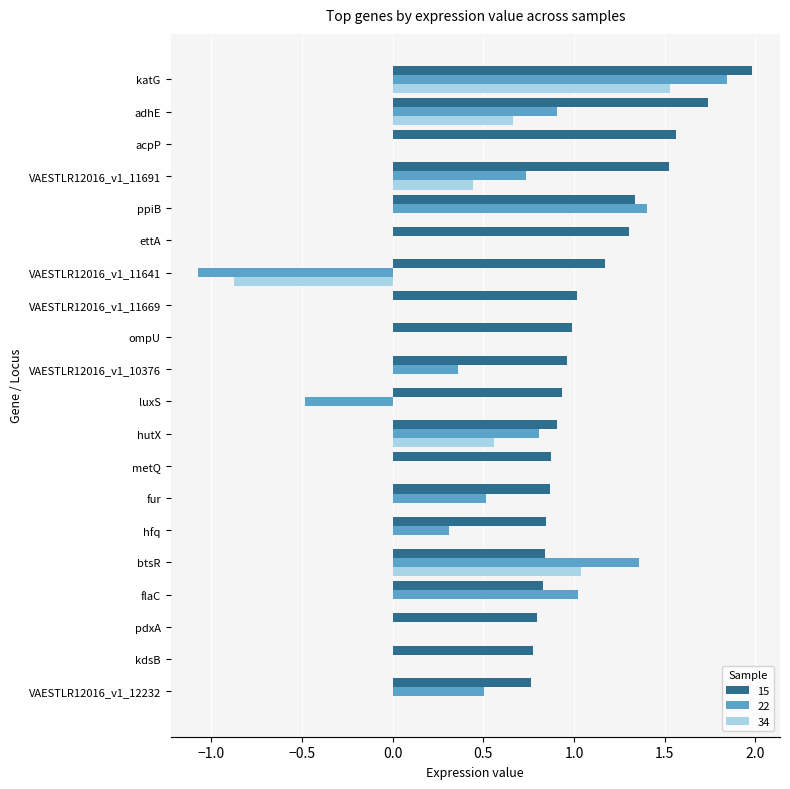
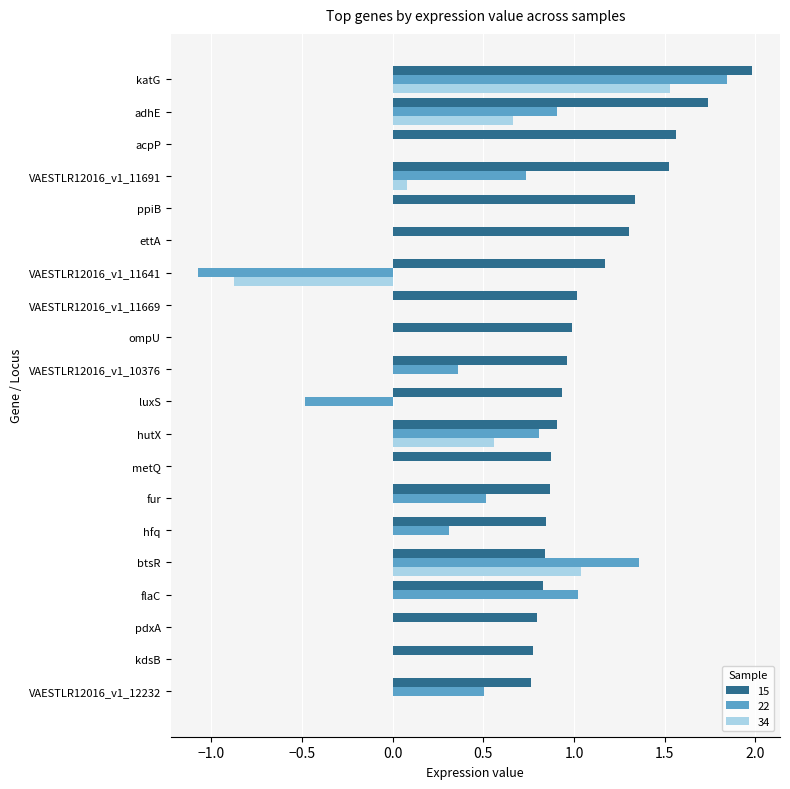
  {
    "15": {
      "katG": 1.98,
      "adhE": 1.74,
      "acpP": 1.57,
      "VAESTLR12016_v1_11691": 1.52,
      "ppiB": 1.34,
      "ettA": 1.30,
      "VAESTLR12016_v1_11641": 1.17,
      "VAESTLR12016_v1_11669": 1.02,
      "ompU": 0.99,
      "VAESTLR12016_v1_10376": 0.96,
      "luxS": 0.93,
      "hutX": 0.91,
      "metQ": 0.87,
      "fur": 0.87,
      "hfq": 0.84,
      "btsR": 0.84,
      "flaC": 0.83,
      "pdxA": 0.80,
      "kdsB": 0.78,
      "VAESTLR12016_v1_12232": 0.76
    },
    "22": {
      "katG": 1.84,
      "adhE": 0.9,
      "acpP": 0.0,
      "VAESTLR12016_v1_11691": 0.74,
-     "ppiB": 1.4,
+     "ppiB": 0.0,
      "ettA": 0.0,
      "VAESTLR12016_v1_11641": -1.07,
      "VAESTLR12016_v1_11669": 0.0,
      "ompU": 0.0,
      "VAESTLR12016_v1_10376": 0.36,
      "luxS": -0.48,
      "hutX": 0.8,
      "metQ": 0.0,
      "fur": 0.52,
      "hfq": 0.3,
      "btsR": 1.36,
      "flaC": 1.02,
      "pdxA": 0.0,
      "kdsB": 0.0,
      "VAESTLR12016_v1_12232": 0.5
    },
    "34": {
      "katG": 1.53,
      "adhE": 0.66,
      "acpP": 0.00,
-     "VAESTLR12016_v1_11691": 0.44,
+     "VAESTLR12016_v1_11691": 0.08,
      "ppiB": 0.00,
      "ettA": 0.00,
      "VAESTLR12016_v1_11641": -0.88,
      "VAESTLR12016_v1_11669": 0.00,
      "ompU": 0.00,
      "VAESTLR12016_v1_10376": 0.00,
      "luxS": 0.00,
      "hutX": 0.56,
      "metQ": 0.00,
      "fur": 0.00,
      "hfq": 0.00,
      "btsR": 1.04,
      "flaC": 0.00,
      "pdxA": 0.00,
      "kdsB": 0.00,
      "VAESTLR12016_v1_12232": 0.00
    }
  }
